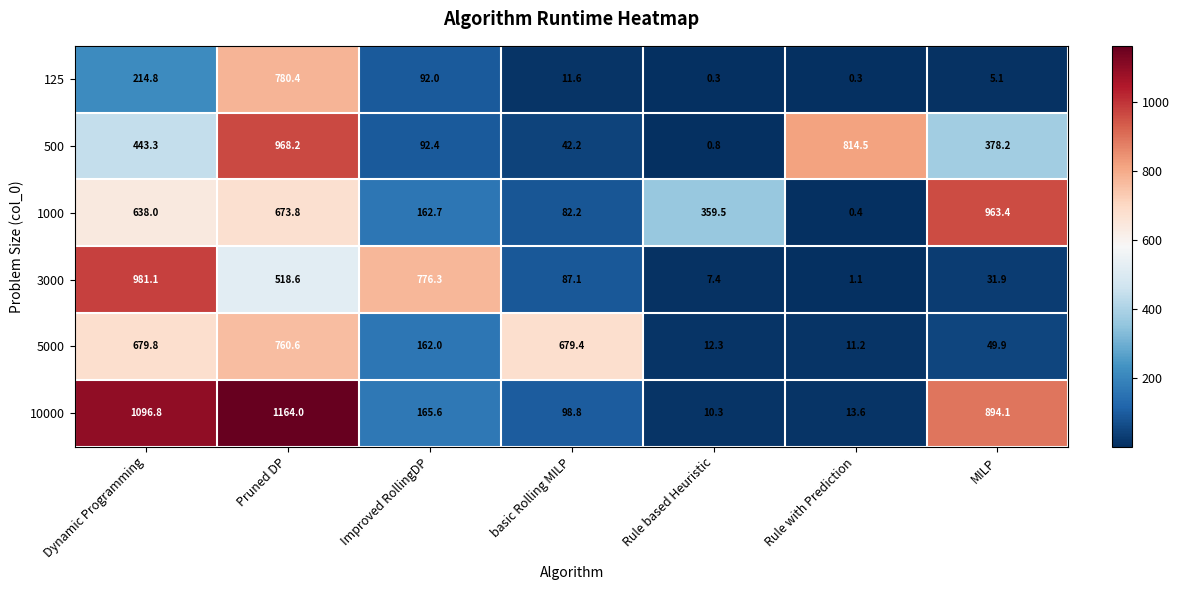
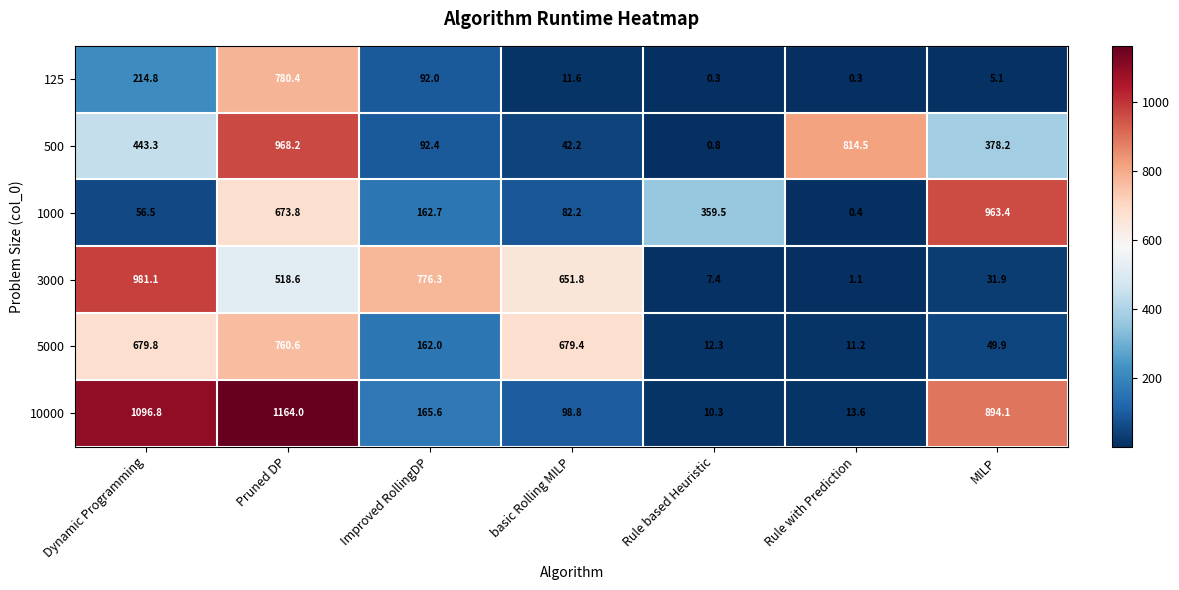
  {
    "125": {
      "Dynamic Programming": 214.8,
      "Pruned DP": 780.4,
      "Improved RollingDP": 92.0,
      "basic Rolling MILP": 11.6,
      "Rule based Heuristic": 0.3,
      "Rule with Prediction": 0.3,
      "MILP": 5.1
    },
    "500": {
      "Dynamic Programming": 443.3,
      "Pruned DP": 968.2,
      "Improved RollingDP": 92.4,
      "basic Rolling MILP": 42.2,
      "Rule based Heuristic": 0.8,
      "Rule with Prediction": 814.5,
      "MILP": 378.2
    },
    "1000": {
-     "Dynamic Programming": 638.0,
+     "Dynamic Programming": 56.5,
      "Pruned DP": 673.8,
      "Improved RollingDP": 162.7,
      "basic Rolling MILP": 82.2,
      "Rule based Heuristic": 359.5,
      "Rule with Prediction": 0.4,
      "MILP": 963.4
    },
    "3000": {
      "Dynamic Programming": 981.1,
      "Pruned DP": 518.6,
      "Improved RollingDP": 776.3,
-     "basic Rolling MILP": 87.1,
+     "basic Rolling MILP": 651.8,
      "Rule based Heuristic": 7.4,
      "Rule with Prediction": 1.1,
      "MILP": 31.9
    },
    "5000": {
      "Dynamic Programming": 679.8,
      "Pruned DP": 760.6,
      "Improved RollingDP": 162.0,
      "basic Rolling MILP": 679.4,
      "Rule based Heuristic": 12.3,
      "Rule with Prediction": 11.2,
      "MILP": 49.9
    },
    "10000": {
      "Dynamic Programming": 1096.8,
      "Pruned DP": 1164.0,
      "Improved RollingDP": 165.6,
      "basic Rolling MILP": 98.8,
      "Rule based Heuristic": 10.3,
      "Rule with Prediction": 13.6,
      "MILP": 894.1
    }
  }
